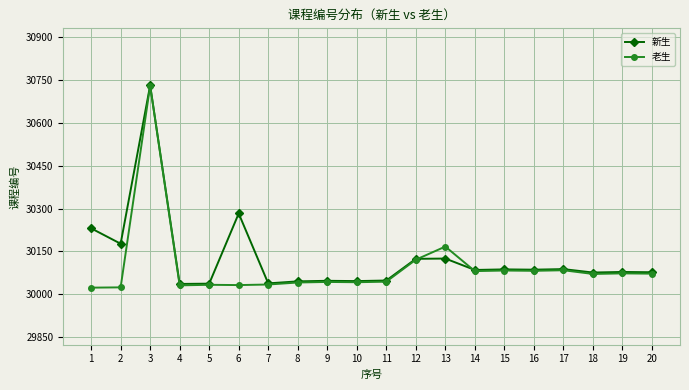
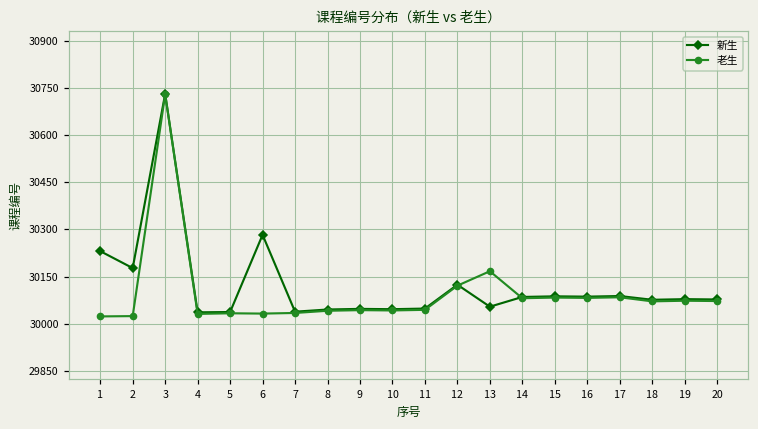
  {
    "新生": {
      "1": 30230,
      "2": 30180,
      "6": 30280,
-     "13": 30130
+     "13": 30050
    },
    "老生": {
      "1": 30020,
      "2": 30020,
      "6": 30030,
      "13": 30170
    }
  }
